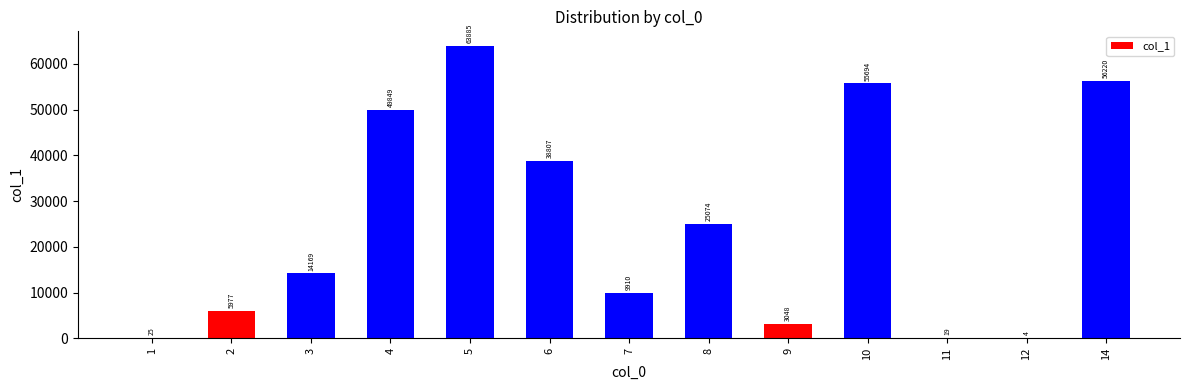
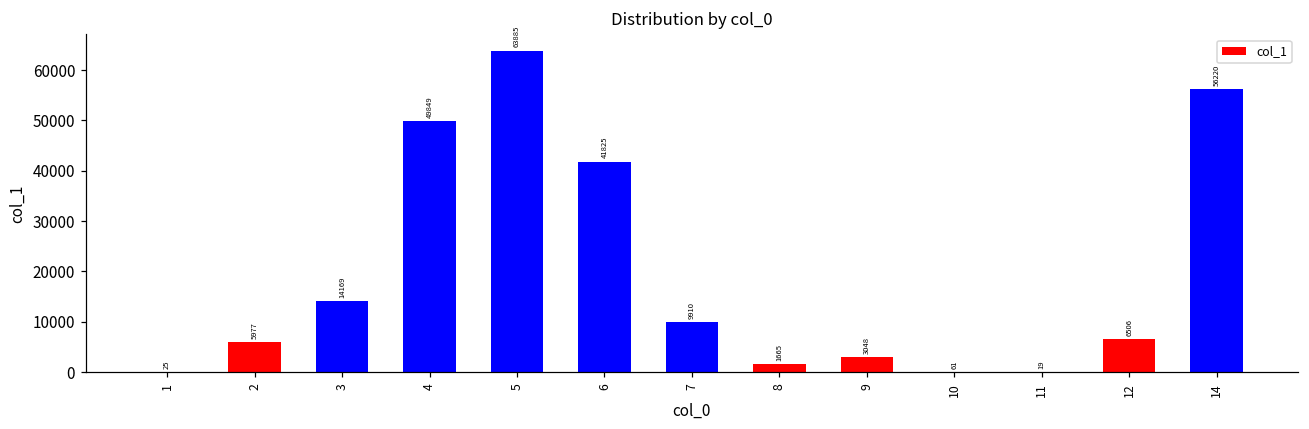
  {
    "1": 25,
    "2": 5977,
    "3": 14169,
    "4": 49849,
    "5": 63885,
-   "6": 38807,
+   "6": 41825,
    "7": 9910,
-   "8": 25074,
+   "8": 1665,
    "9": 3048,
-   "10": 55694,
+   "10": 61,
    "11": 19,
-   "12": 4,
+   "12": 6506,
    "14": 56220
  }
